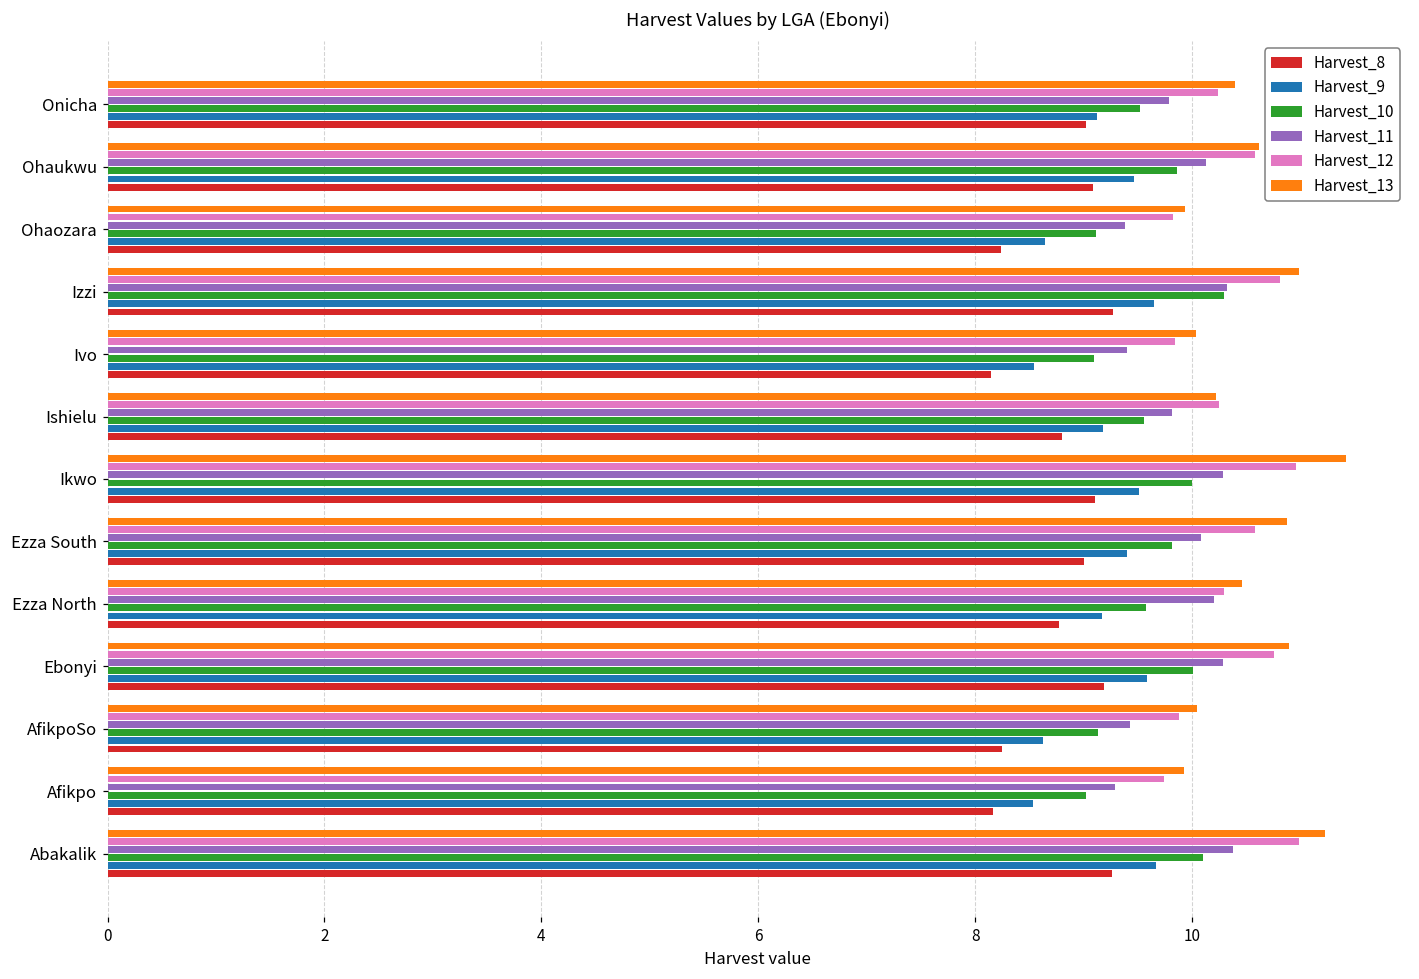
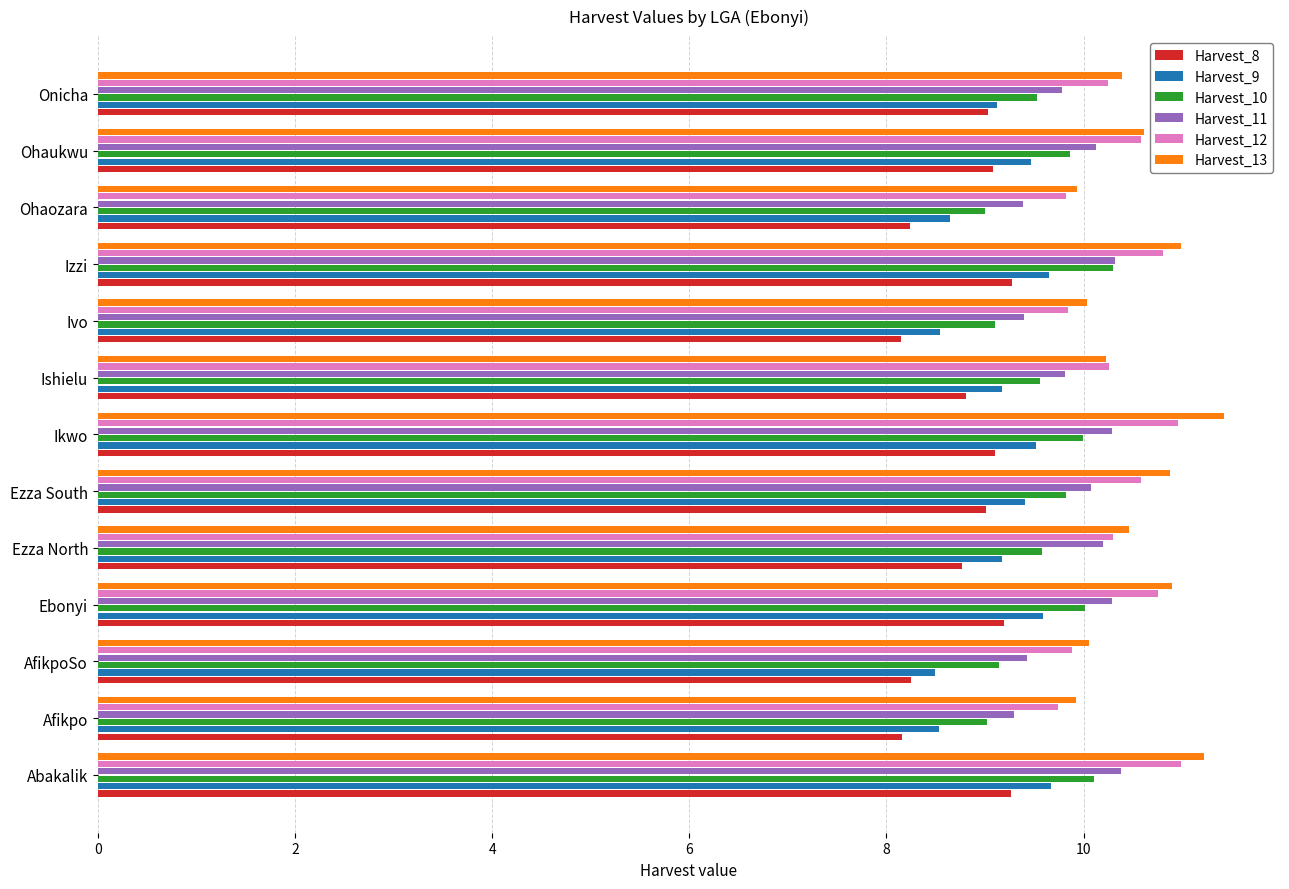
  {
    "Harvest_8": {
      "Onicha": 9.0,
      "Ohaukwu": 9.1,
      "Ohaozara": 8.2,
      "Izzi": 9.3,
      "Ivo": 8.1,
      "Ishielu": 8.8,
      "Ikwo": 9.1,
      "Ezza South": 9.0,
      "Ezza North": 8.8,
      "Ebonyi": 9.2,
      "AfikpoSo": 8.2,
      "Afikpo": 8.2,
      "Abakalik": 9.3
    },
    "Harvest_9": {
      "Onicha": 9.1,
      "Ohaukwu": 9.5,
      "Ohaozara": 8.6,
      "Izzi": 9.7,
      "Ivo": 8.5,
      "Ishielu": 9.2,
      "Ikwo": 9.5,
      "Ezza South": 9.4,
      "Ezza North": 9.2,
      "Ebonyi": 9.6,
-     "AfikpoSo": 8.6,
+     "AfikpoSo": 8.5,
      "Afikpo": 8.5,
      "Abakalik": 9.7
    },
    "Harvest_10": {
      "Onicha": 9.5,
      "Ohaukwu": 9.9,
-     "Ohaozara": 9.1,
+     "Ohaozara": 9.0,
      "Izzi": 10.3,
      "Ivo": 9.1,
      "Ishielu": 9.6,
      "Ikwo": 10.0,
      "Ezza South": 9.8,
      "Ezza North": 9.6,
      "Ebonyi": 10.0,
      "AfikpoSo": 9.1,
      "Afikpo": 9.0,
      "Abakalik": 10.1
    },
    "Harvest_11": {
      "Onicha": 9.8,
      "Ohaukwu": 10.1,
      "Ohaozara": 9.4,
      "Izzi": 10.3,
      "Ivo": 9.4,
      "Ishielu": 9.8,
      "Ikwo": 10.3,
      "Ezza South": 10.1,
      "Ezza North": 10.2,
      "Ebonyi": 10.3,
      "AfikpoSo": 9.4,
      "Afikpo": 9.3,
      "Abakalik": 10.4
    },
    "Harvest_12": {
      "Onicha": 10.2,
      "Ohaukwu": 10.6,
      "Ohaozara": 9.8,
      "Izzi": 10.8,
      "Ivo": 9.8,
      "Ishielu": 10.3,
      "Ikwo": 11.0,
      "Ezza South": 10.6,
      "Ezza North": 10.3,
      "Ebonyi": 10.8,
      "AfikpoSo": 9.9,
      "Afikpo": 9.7,
      "Abakalik": 11.0
    },
    "Harvest_13": {
      "Onicha": 10.4,
      "Ohaukwu": 10.6,
      "Ohaozara": 9.9,
      "Izzi": 11.0,
      "Ivo": 10.0,
      "Ishielu": 10.2,
      "Ikwo": 11.4,
      "Ezza South": 10.9,
      "Ezza North": 10.5,
      "Ebonyi": 10.9,
      "AfikpoSo": 10.1,
      "Afikpo": 9.9,
      "Abakalik": 11.2
    }
  }
